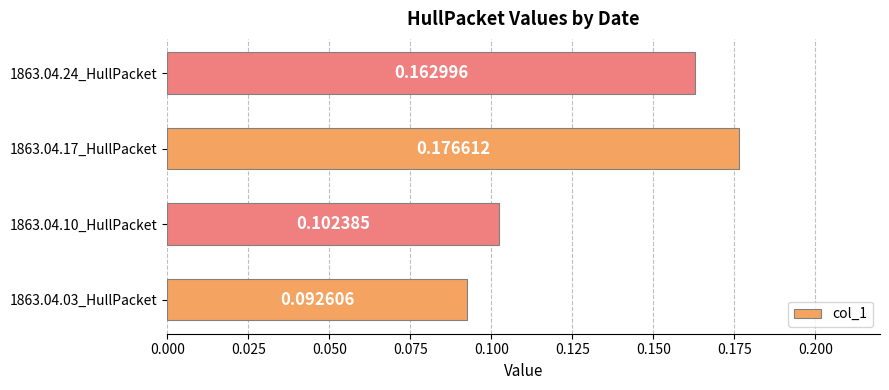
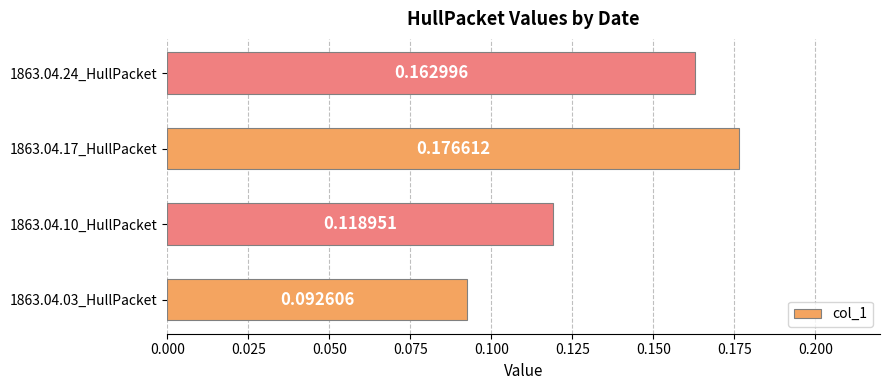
  {
    "1863.04.24_HullPacket": 0.162996,
    "1863.04.17_HullPacket": 0.176612,
-   "1863.04.10_HullPacket": 0.102385,
+   "1863.04.10_HullPacket": 0.118951,
    "1863.04.03_HullPacket": 0.092606
  }
